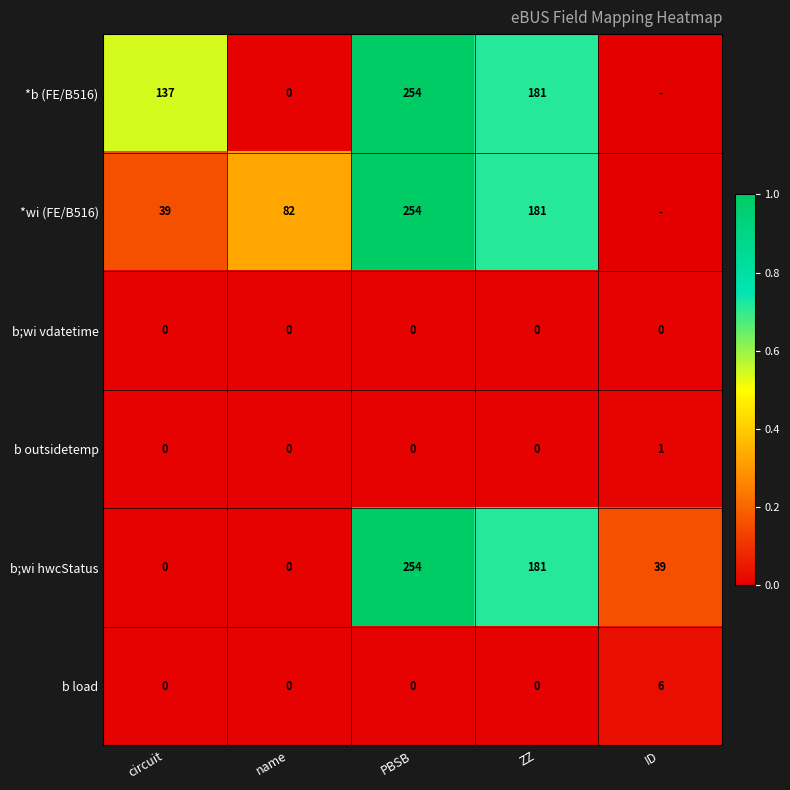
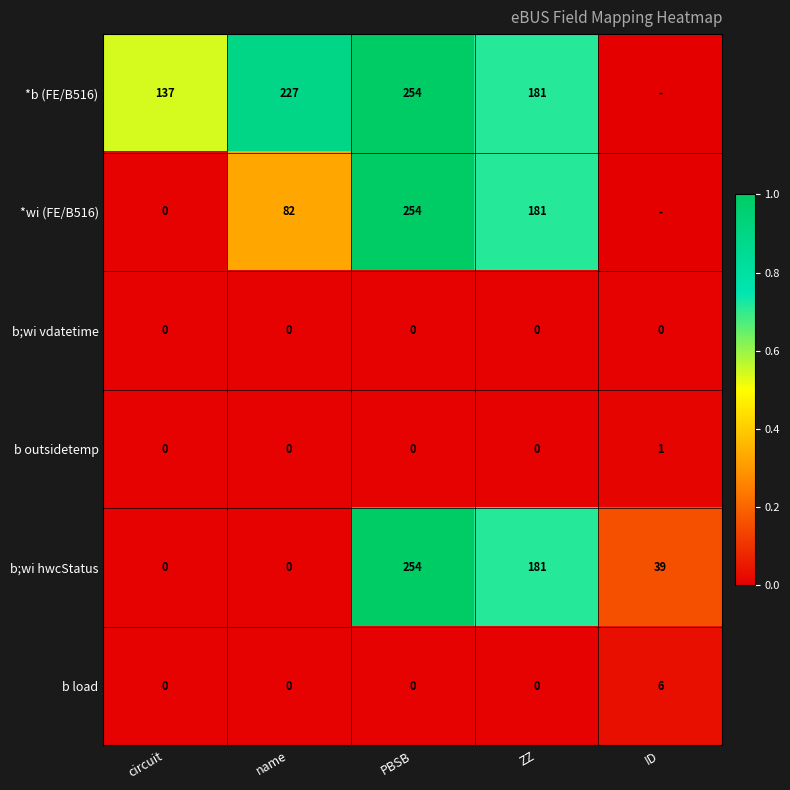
  {
    "*b (FE/B516)": {
      "circuit": 137,
-     "name": 0,
+     "name": 227,
      "PBSB": 254,
      "ZZ": 181
    },
    "*wi (FE/B516)": {
-     "circuit": 39,
+     "circuit": 0,
      "name": 82,
      "PBSB": 254,
      "ZZ": 181
    },
    "b;wi vdatetime": {
      "circuit": 0,
      "name": 0,
      "PBSB": 0,
      "ZZ": 0,
      "ID": 0
    },
    "b outsidetemp": {
      "circuit": 0,
      "name": 0,
      "PBSB": 0,
      "ZZ": 0,
      "ID": 1
    },
    "b;wi hwcStatus": {
      "circuit": 0,
      "name": 0,
      "PBSB": 254,
      "ZZ": 181,
      "ID": 39
    },
    "b load": {
      "circuit": 0,
      "name": 0,
      "PBSB": 0,
      "ZZ": 0,
      "ID": 6
    }
  }
